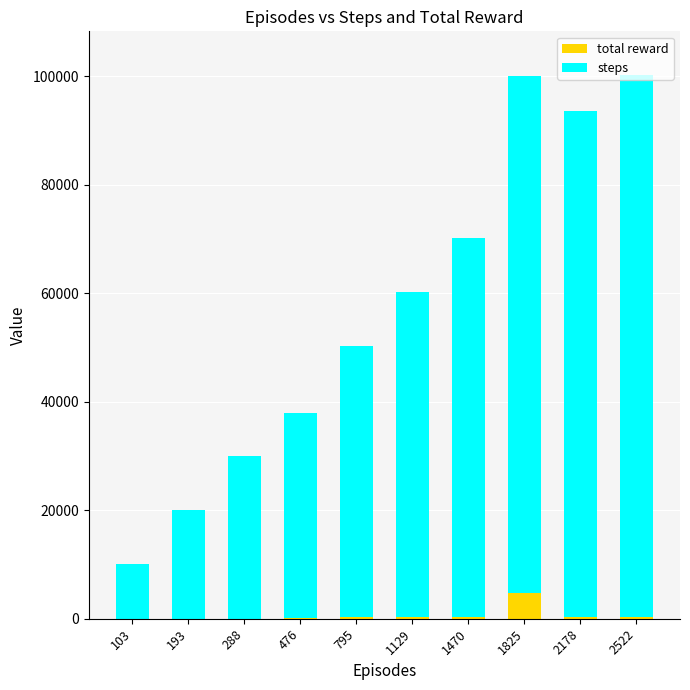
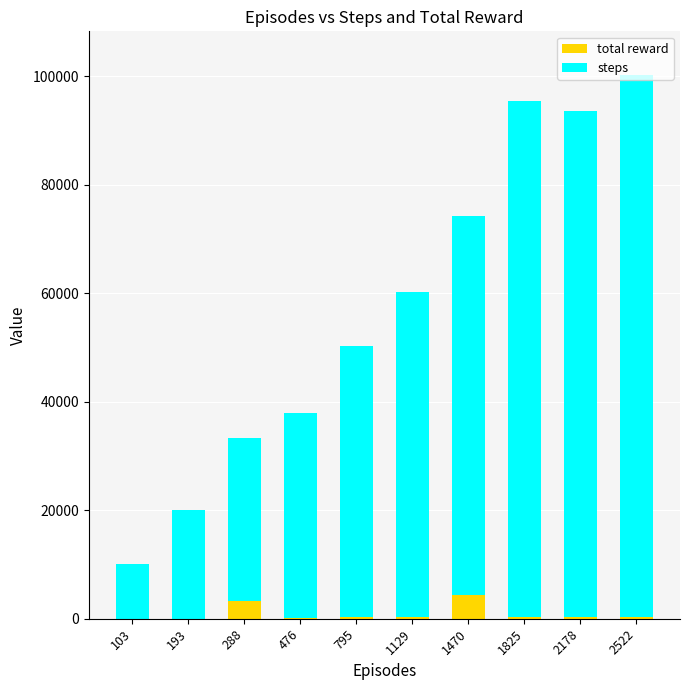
  {
    "total reward": {
-     "288": 0,
-     "1470": 0,
-     "1825": 5000
+     "288": 3000,
+     "1470": 4000,
+     "1825": 0
    },
    "steps": {
      "103": 10000,
      "193": 20000,
      "288": 30000,
      "476": 38000,
      "795": 50000,
      "1129": 60000,
      "1470": 70000,
      "1825": 95000,
      "2178": 93000
    }
  }
